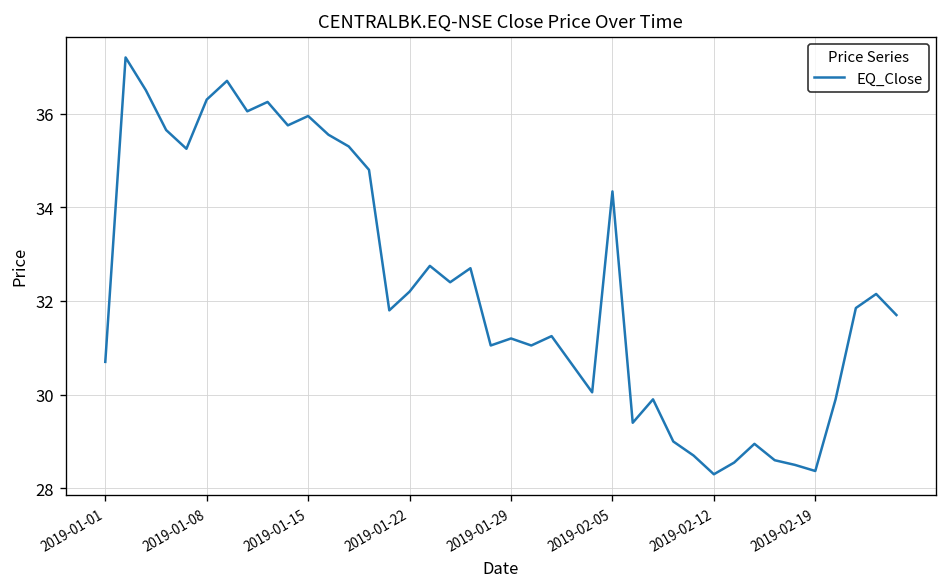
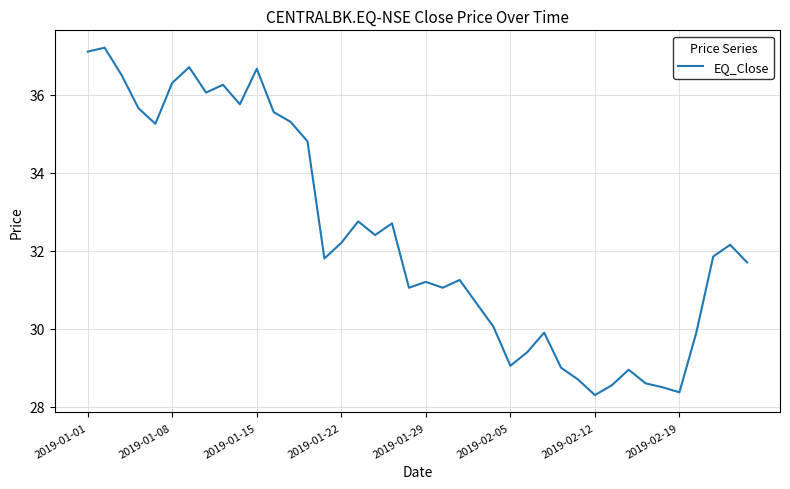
  {
-   "2019-01-01": 30.7,
+   "2019-01-01": 37.1,
    "2019-01-08": 36.3,
-   "2019-01-15": 36.0,
+   "2019-01-15": 36.7,
    "2019-01-22": 32.2,
    "2019-01-29": 31.2,
-   "2019-02-05": 34.3,
+   "2019-02-05": 29.1,
    "2019-02-12": 28.3,
    "2019-02-19": 28.4
  }
